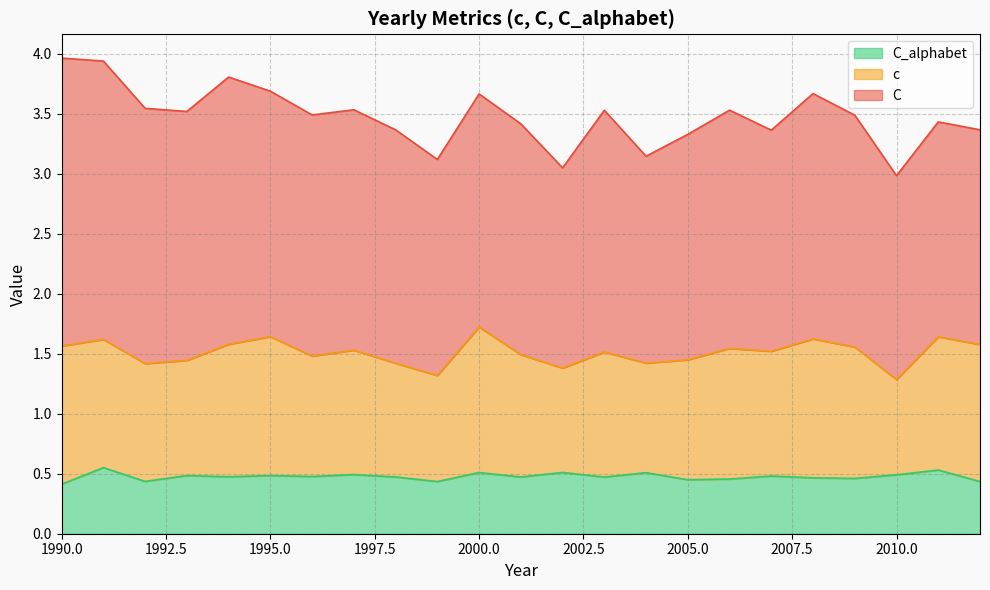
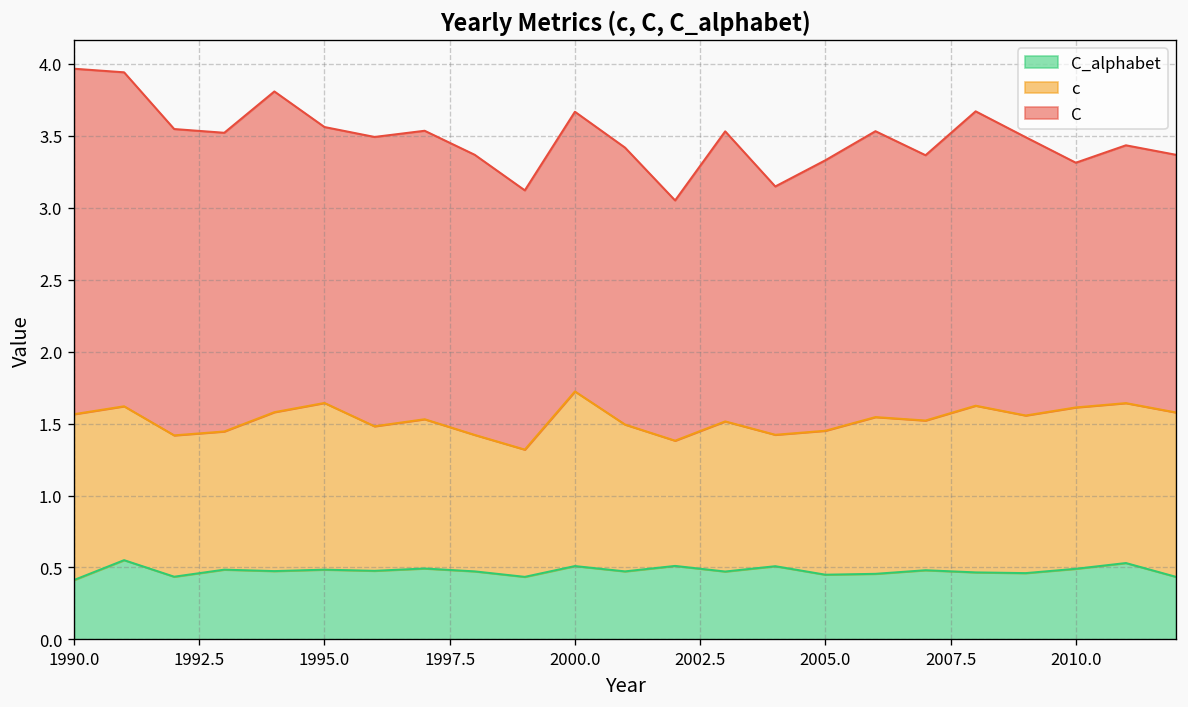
  {
    "C_alphabet": {
      "1990.0": 0.41,
      "1995.0": 0.49,
      "2000.0": 0.51,
      "2005.0": 0.45,
      "2010.0": 0.49
    },
    "c": {
      "1990.0": 1.15,
      "1995.0": 1.16,
      "2000.0": 1.21,
      "2005.0": 1.00,
-     "2010.0": 0.79
+     "2010.0": 1.12
    },
    "C": {
      "1990.0": 2.40,
-     "1995.0": 2.05,
+     "1995.0": 1.92,
      "2000.0": 1.94,
      "2005.0": 1.88,
      "2010.0": 1.70
    }
  }
